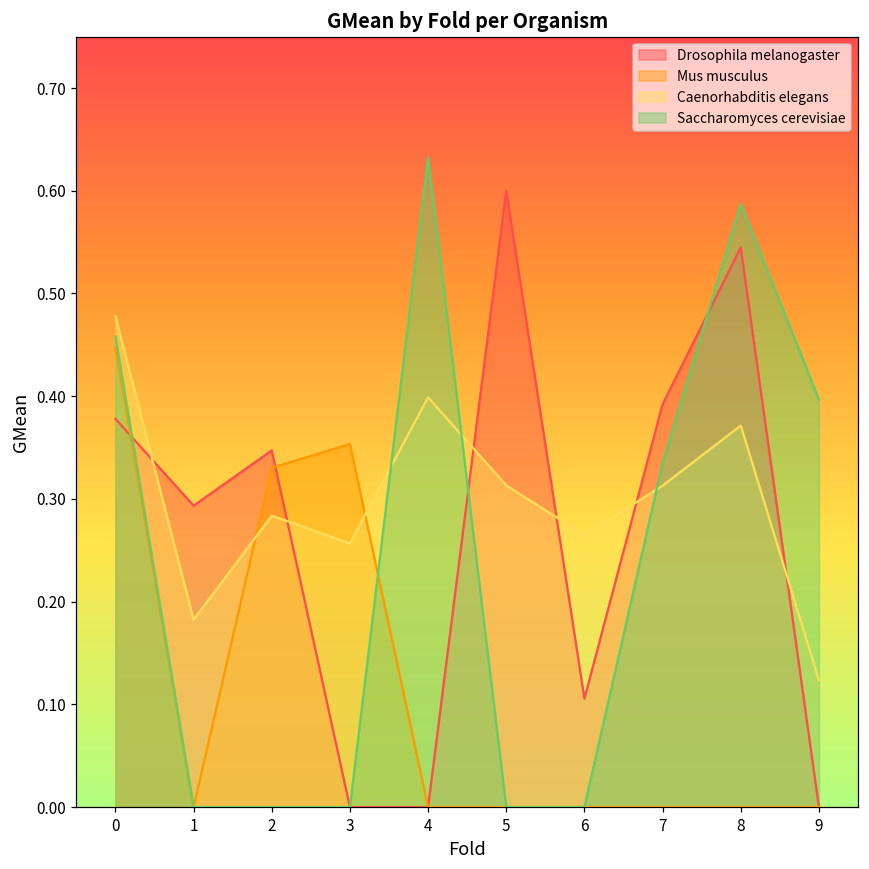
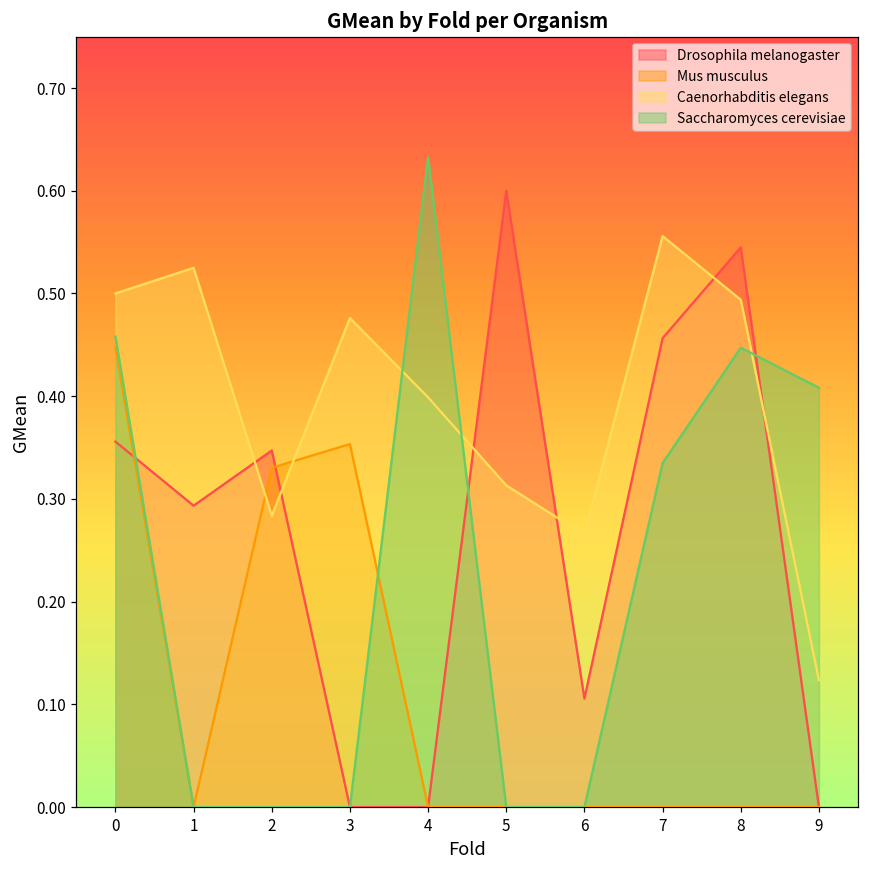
  {
    "Drosophila melanogaster": {
-     "0": 0.38,
+     "0": 0.36,
      "1": 0.29,
      "2": 0.35,
      "5": 0.60,
      "6": 0.11,
-     "7": 0.39,
+     "7": 0.46,
      "8": 0.54
    },
    "Mus musculus": {
      "0": 0.45,
      "2": 0.33,
      "3": 0.35,
      "7": 0.00,
      "8": 0.00
    },
    "Caenorhabditis elegans": {
-     "0": 0.48,
-     "1": 0.18,
+     "0": 0.50,
+     "1": 0.52,
      "2": 0.28,
-     "3": 0.26,
+     "3": 0.48,
      "4": 0.40,
      "5": 0.31,
      "6": 0.26,
-     "7": 0.31,
-     "8": 0.37,
+     "7": 0.56,
+     "8": 0.49,
      "9": 0.12
    },
    "Saccharomyces cerevisiae": {
      "0": 0.46,
      "2": 0.00,
      "4": 0.63,
      "7": 0.33,
-     "8": 0.59,
-     "9": 0.40
+     "8": 0.45,
+     "9": 0.41
    }
  }
